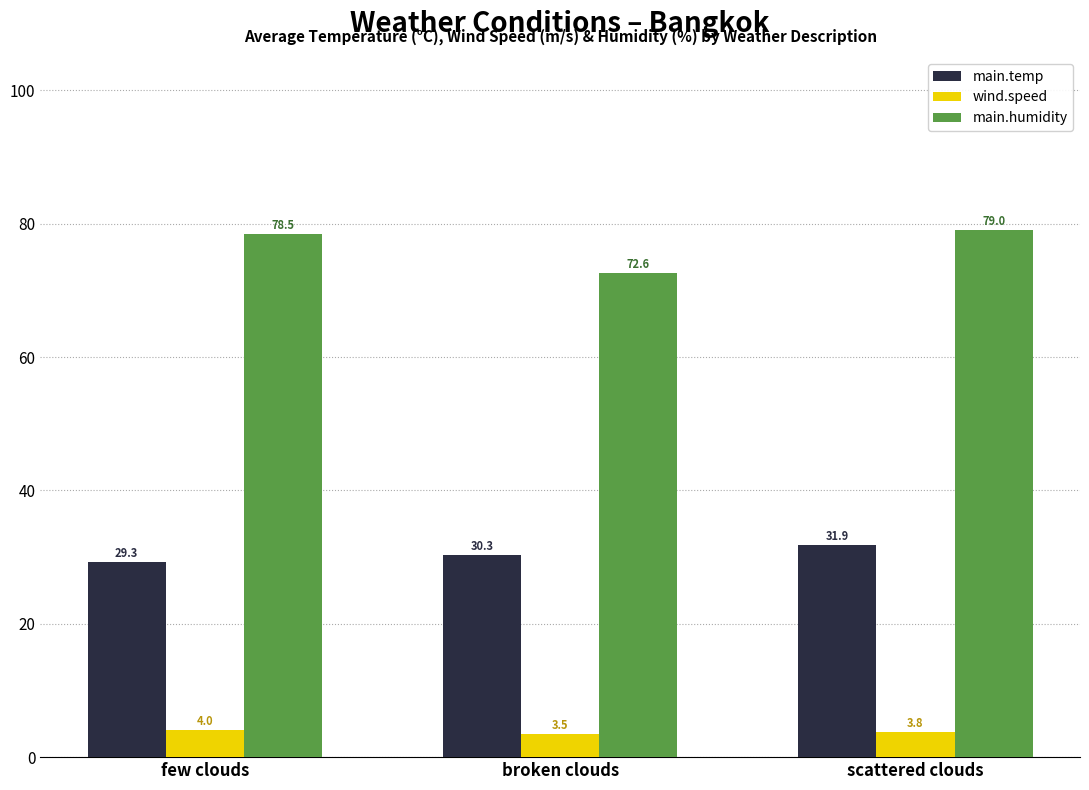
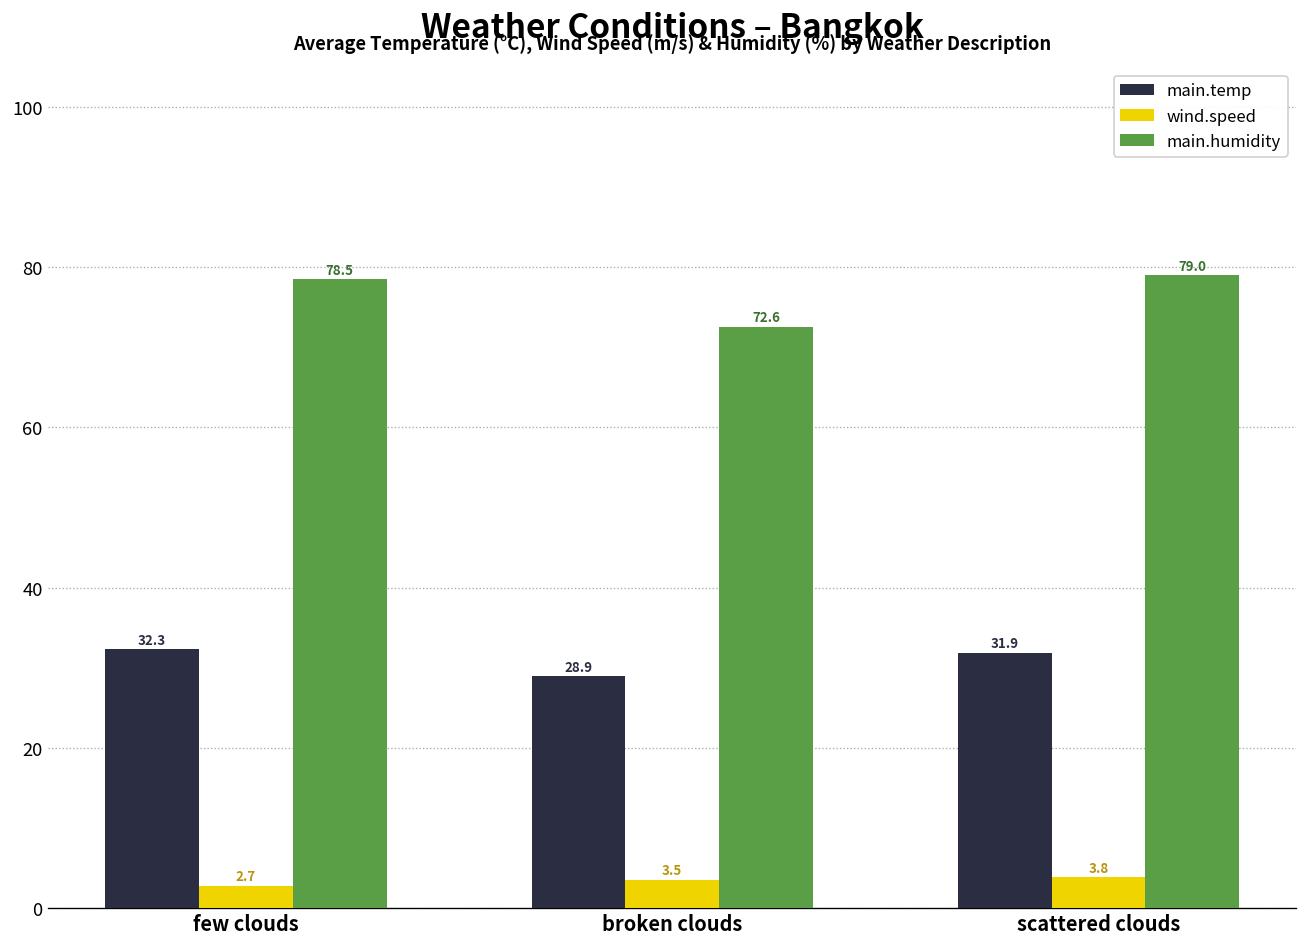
  {
    "main.temp": {
-     "few clouds": 29.3,
-     "broken clouds": 30.3,
+     "few clouds": 32.3,
+     "broken clouds": 28.9,
      "scattered clouds": 31.9
    },
    "wind.speed": {
-     "few clouds": 4.0,
+     "few clouds": 2.7,
      "broken clouds": 3.5,
      "scattered clouds": 3.8
    },
    "main.humidity": {
      "few clouds": 78.5,
      "broken clouds": 72.6,
      "scattered clouds": 79.0
    }
  }
